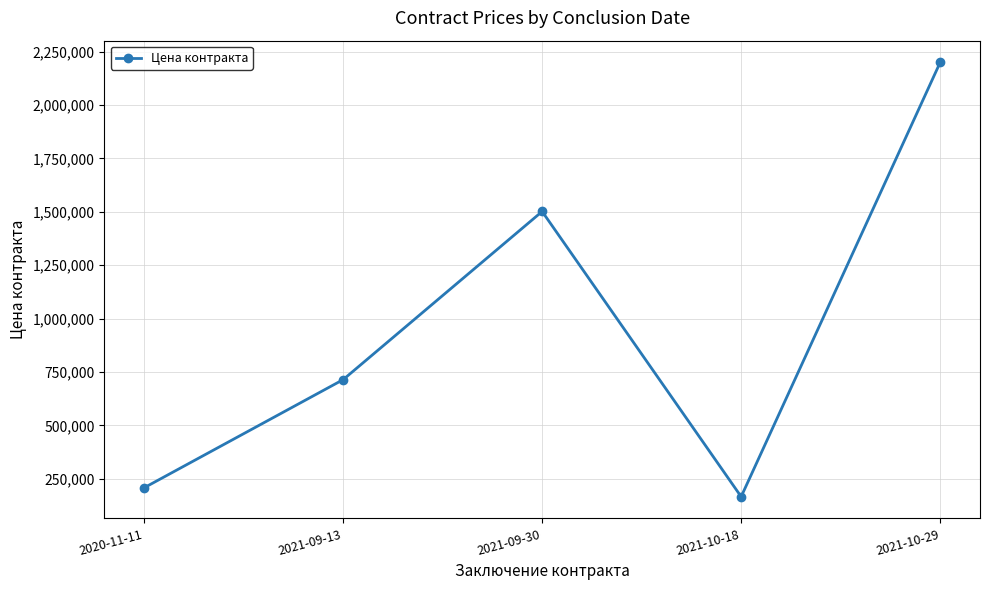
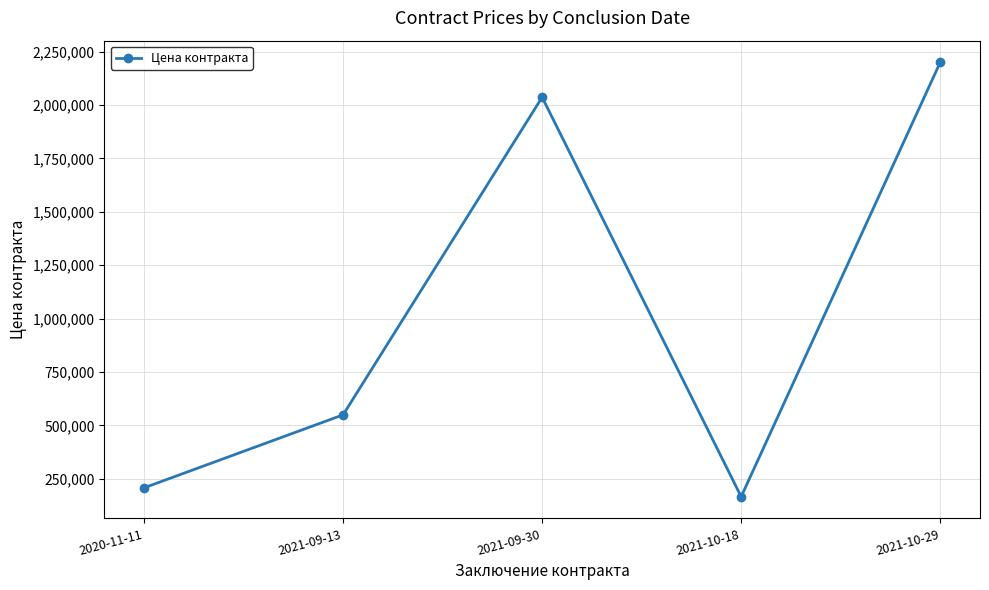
  {
    "2020-11-11": "210,000",
-   "2021-09-13": "710,000",
-   "2021-09-30": "1,500,000",
+   "2021-09-13": "550,000",
+   "2021-09-30": "2,040,000",
    "2021-10-18": "170,000",
    "2021-10-29": "2,200,000"
  }
